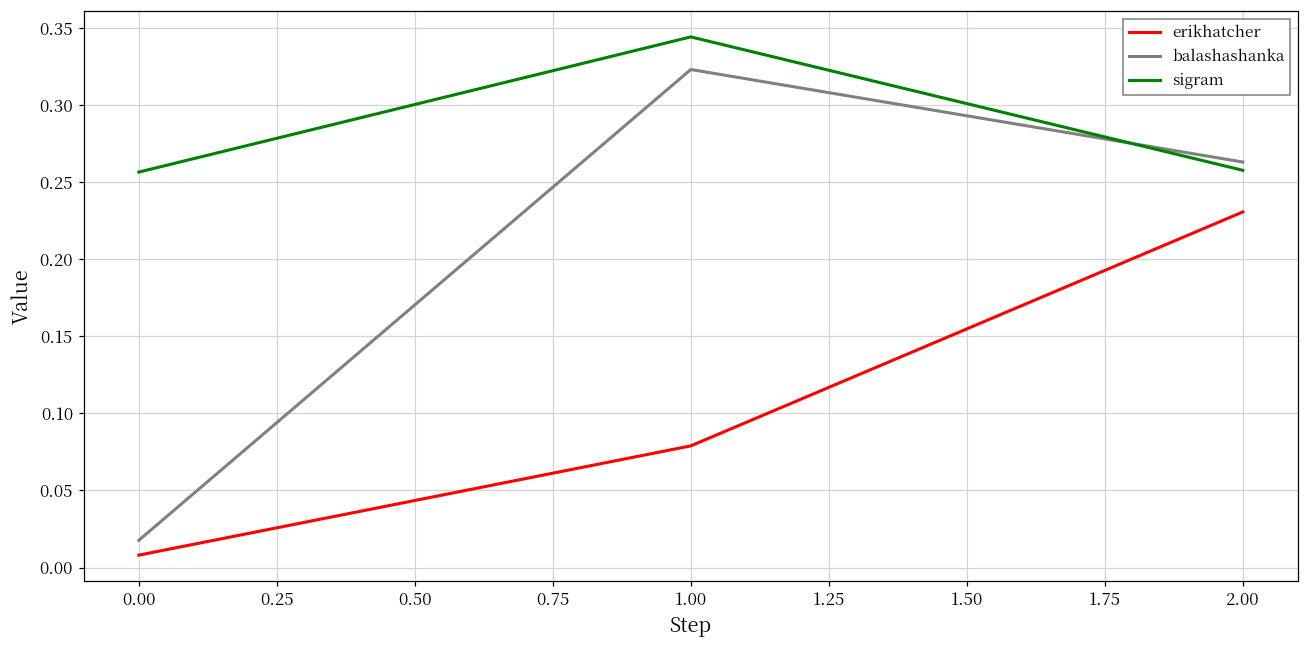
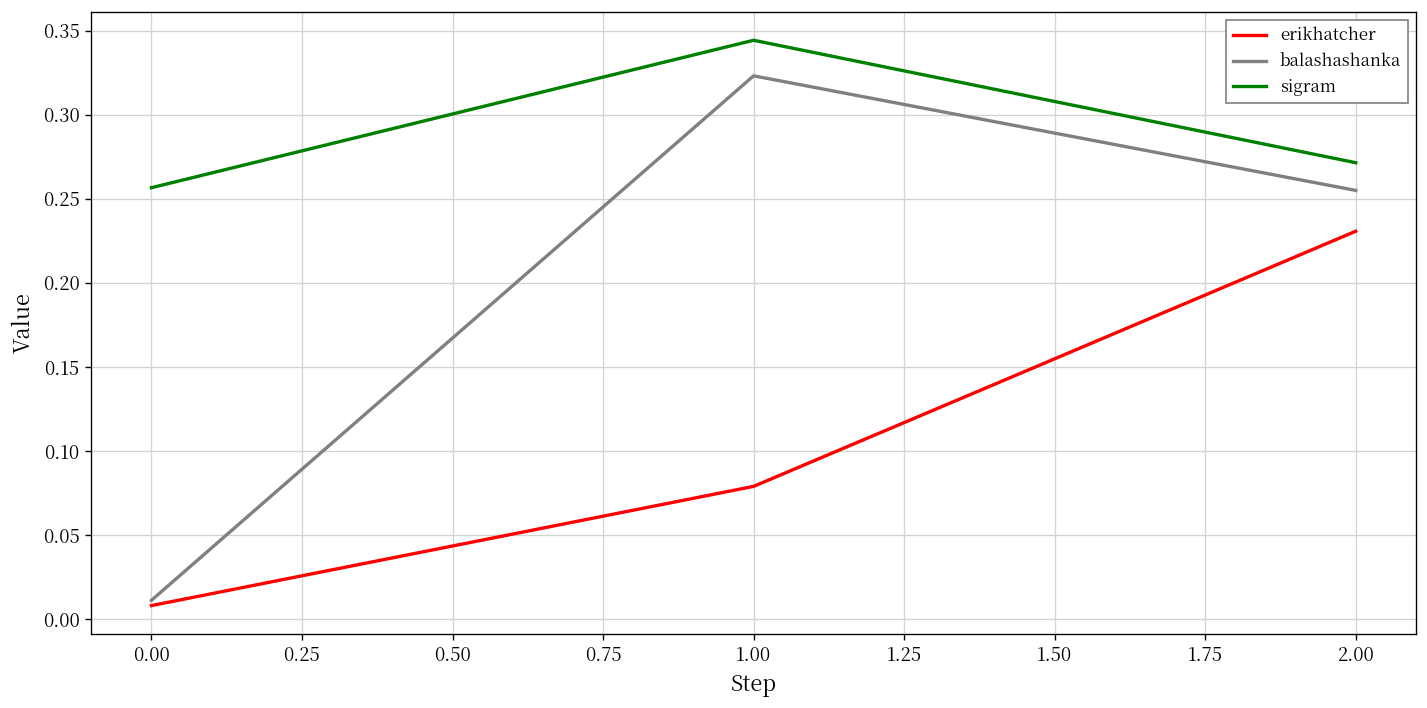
  {
    "erikhatcher": {
      "0.00": 0.008,
      "1.00": 0.079,
      "2.00": 0.231
    },
    "balashashanka": {
-     "0.00": 0.018,
+     "0.00": 0.011,
      "1.00": 0.323,
-     "2.00": 0.263
+     "2.00": 0.255
    },
    "sigram": {
      "0.00": 0.257,
      "1.00": 0.344,
-     "2.00": 0.258
+     "2.00": 0.272
    }
  }
